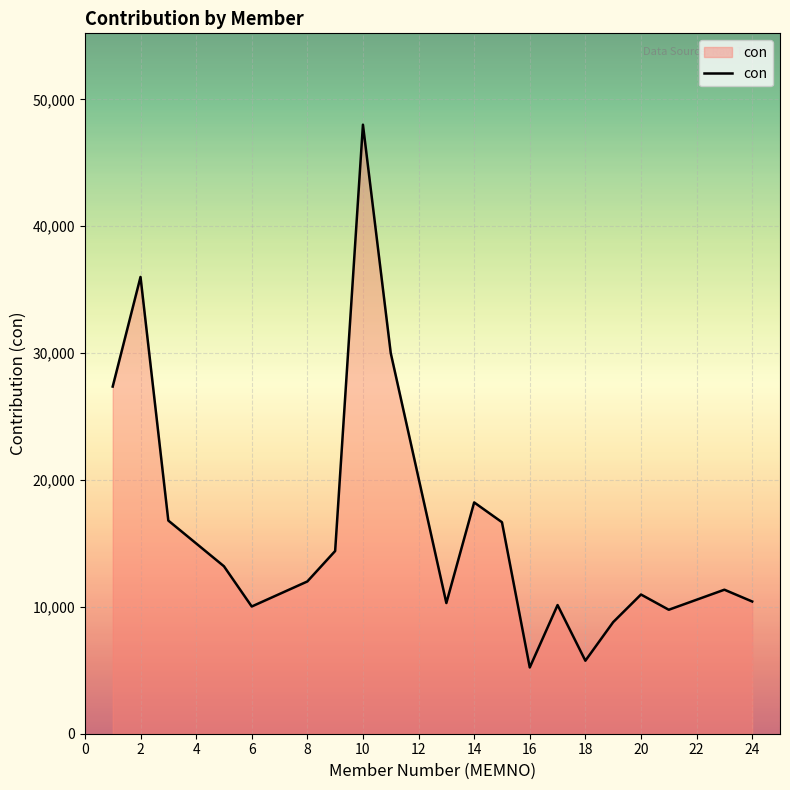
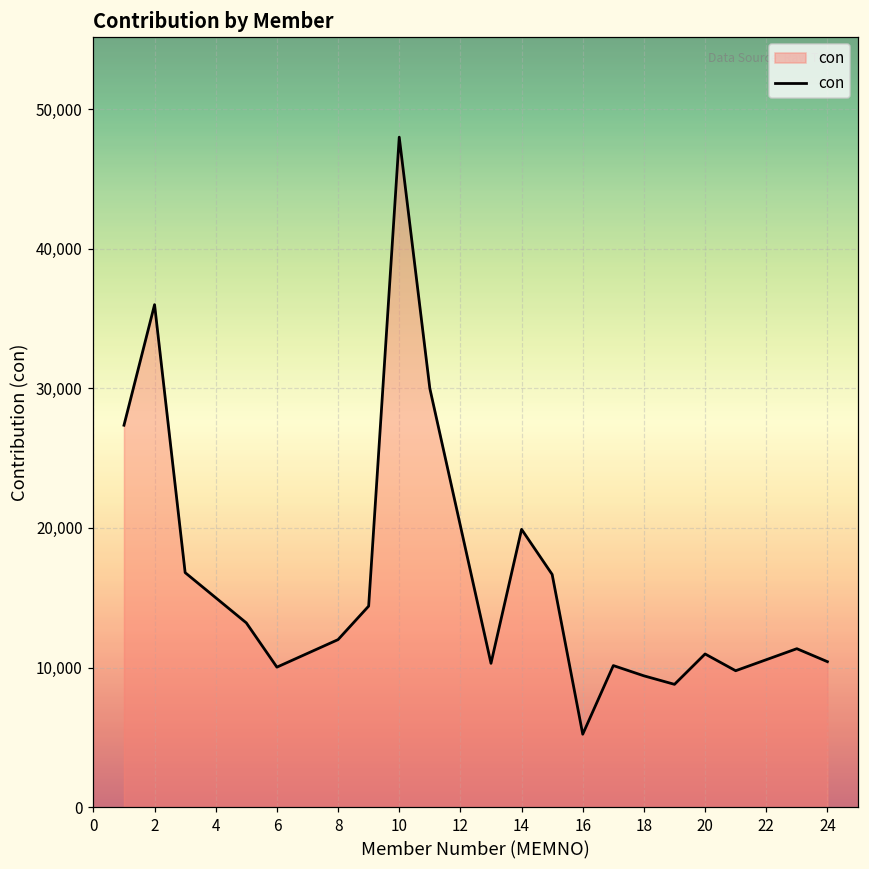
  {
    "2": "36,000",
    "6": "10,000",
    "8": "12,000",
    "10": "48,000",
-   "14": "18,200",
+   "14": "19,900",
    "16": "5,200",
-   "18": "5,800",
+   "18": "9,400",
    "20": "11,000",
    "24": "10,400"
  }
